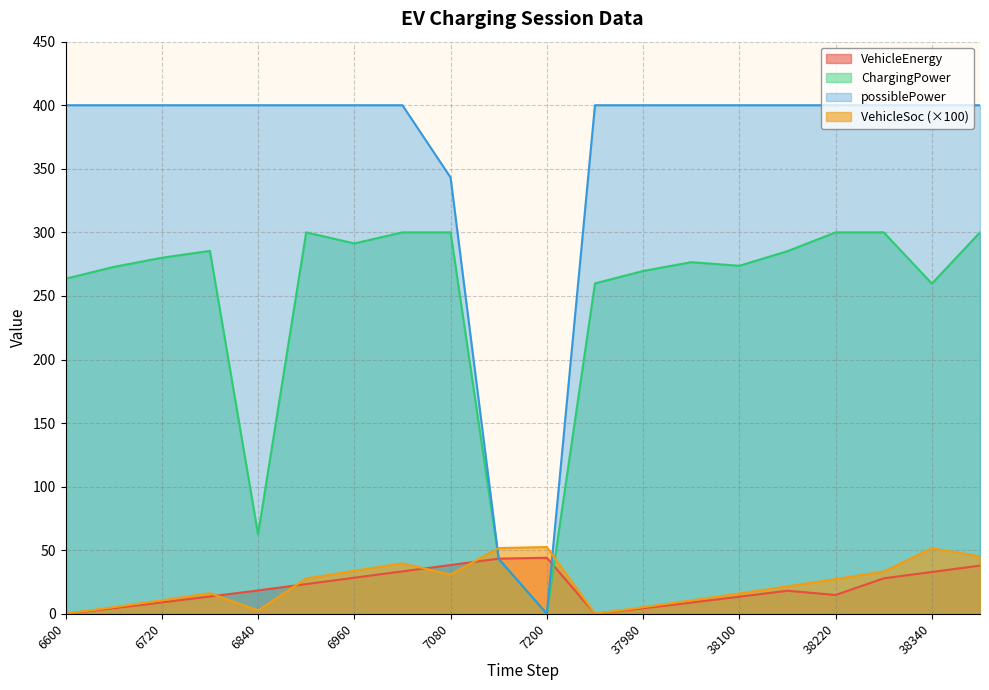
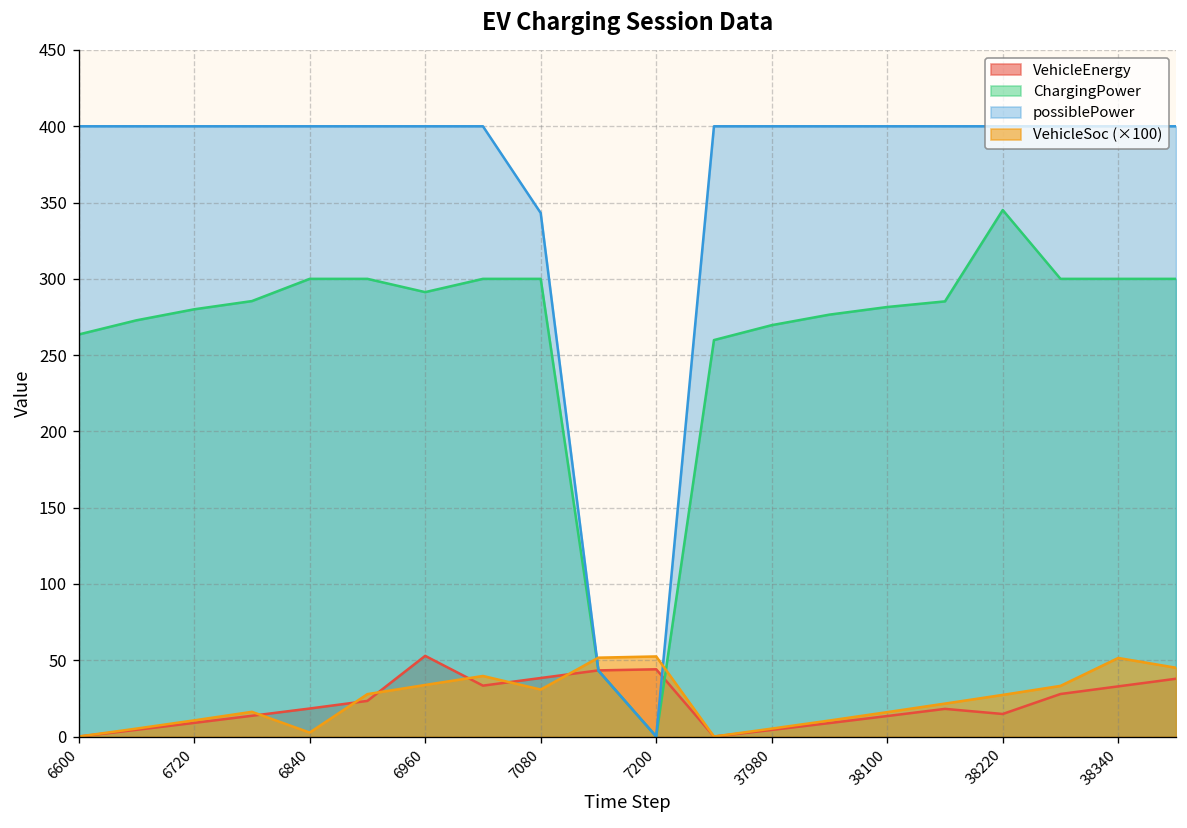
  {
    "VehicleEnergy": {
      "6840": 18,
-     "6960": 28,
+     "6960": 53,
      "7080": 38,
      "7200": 44,
      "38100": 13,
      "38220": 15,
      "38340": 33
    },
    "ChargingPower": {
      "6600": 264,
      "6720": 280,
-     "6840": 63,
+     "6840": 300,
      "6960": 291,
      "7080": 300,
      "37980": 270,
-     "38100": 274,
-     "38220": 300,
-     "38340": 260
+     "38100": 282,
+     "38220": 345,
+     "38340": 300
    },
    "possiblePower": {
      "6600": 400,
      "6720": 400,
      "6840": 400,
      "6960": 400,
      "7080": 343,
      "37980": 400,
      "38100": 400
    },
    "VehicleSoc (×100)": {
      "6840": 3,
      "6960": 34,
      "7080": 31,
      "7200": 53,
      "38100": 16,
      "38220": 27,
      "38340": 52
    }
  }
